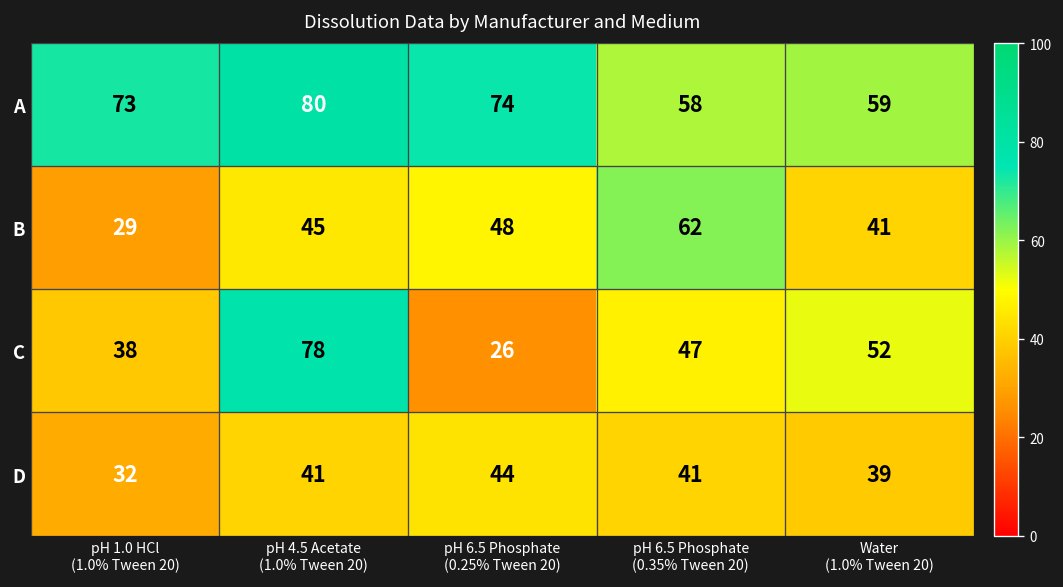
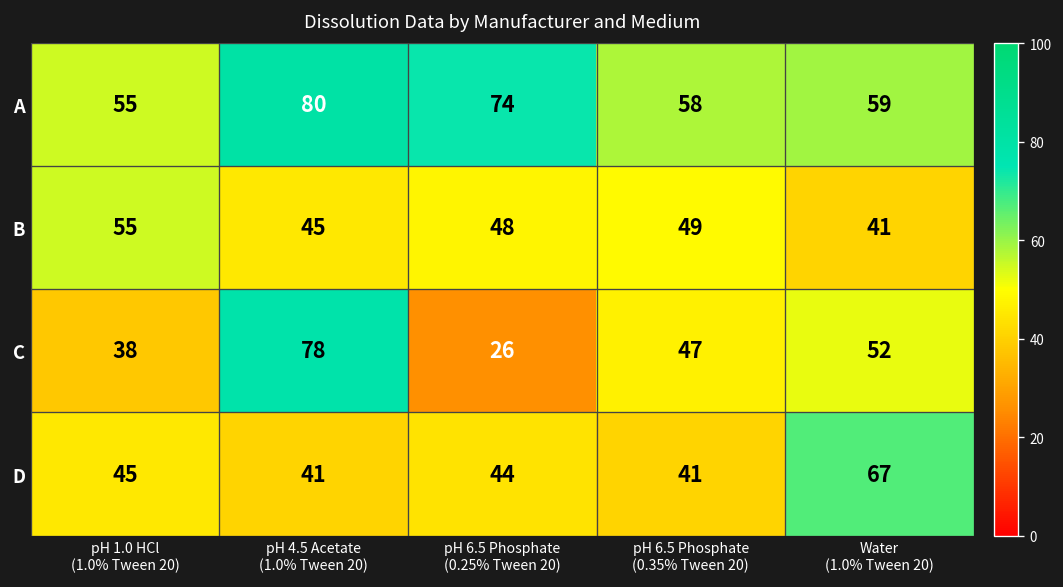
  {
    "A": {
-     "pH 1.0 HCl (1.0% Tween 20)": 73,
+     "pH 1.0 HCl (1.0% Tween 20)": 55,
      "pH 4.5 Acetate (1.0% Tween 20)": 80,
      "pH 6.5 Phosphate (0.25% Tween 20)": 74,
      "pH 6.5 Phosphate (0.35% Tween 20)": 58,
      "Water (1.0% Tween 20)": 59
    },
    "B": {
-     "pH 1.0 HCl (1.0% Tween 20)": 29,
+     "pH 1.0 HCl (1.0% Tween 20)": 55,
      "pH 4.5 Acetate (1.0% Tween 20)": 45,
      "pH 6.5 Phosphate (0.25% Tween 20)": 48,
-     "pH 6.5 Phosphate (0.35% Tween 20)": 62,
+     "pH 6.5 Phosphate (0.35% Tween 20)": 49,
      "Water (1.0% Tween 20)": 41
    },
    "C": {
      "pH 1.0 HCl (1.0% Tween 20)": 38,
      "pH 4.5 Acetate (1.0% Tween 20)": 78,
      "pH 6.5 Phosphate (0.25% Tween 20)": 26,
      "pH 6.5 Phosphate (0.35% Tween 20)": 47,
      "Water (1.0% Tween 20)": 52
    },
    "D": {
-     "pH 1.0 HCl (1.0% Tween 20)": 32,
+     "pH 1.0 HCl (1.0% Tween 20)": 45,
      "pH 4.5 Acetate (1.0% Tween 20)": 41,
      "pH 6.5 Phosphate (0.25% Tween 20)": 44,
      "pH 6.5 Phosphate (0.35% Tween 20)": 41,
-     "Water (1.0% Tween 20)": 39
+     "Water (1.0% Tween 20)": 67
    }
  }
